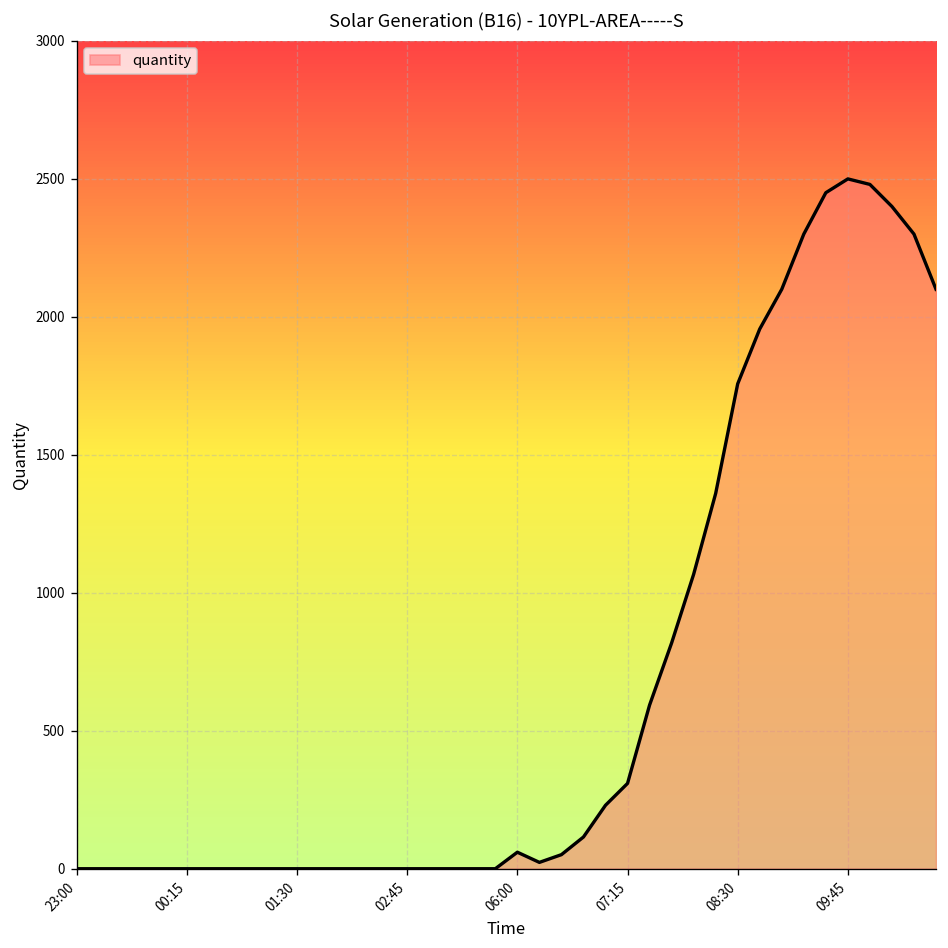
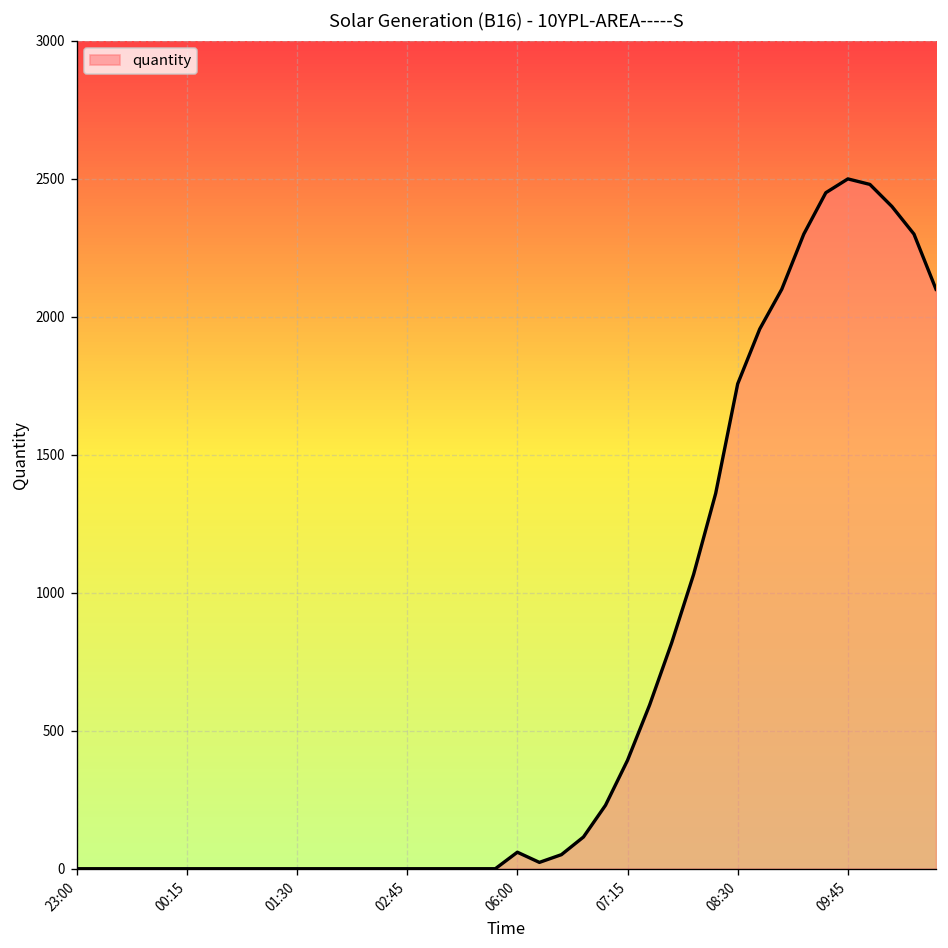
  {
    "23:00": 0,
    "00:15": 0,
    "01:30": 0,
    "02:45": 0,
    "06:00": 60,
-   "07:15": 310,
+   "07:15": 390,
    "08:30": 1760,
    "09:45": 2500
  }
